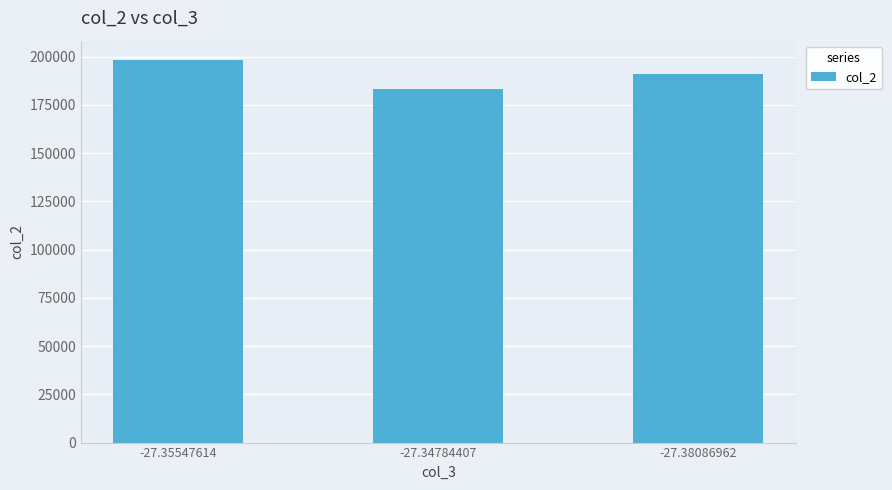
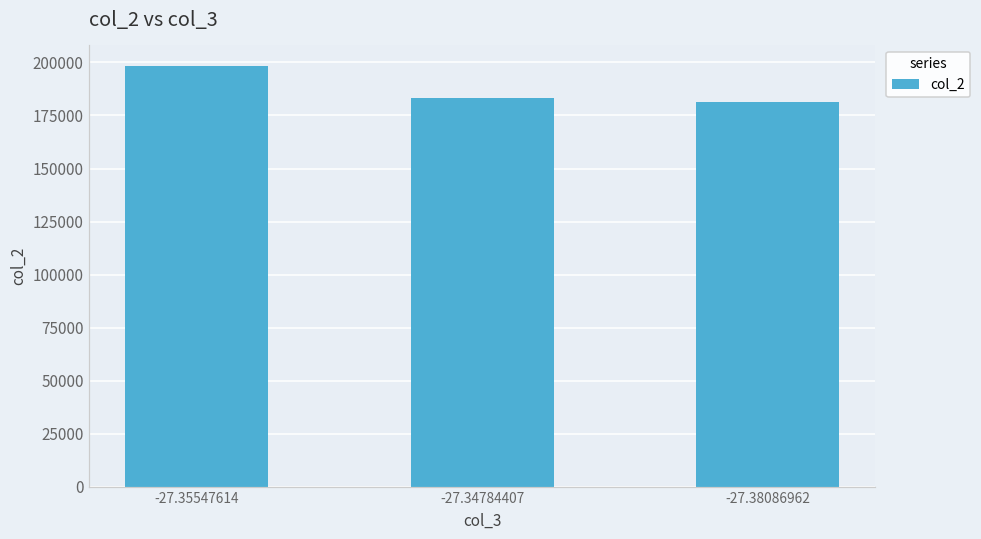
  {
    "-27.35547614": 198000,
    "-27.34784407": 183000,
-   "-27.38086962": 191000
+   "-27.38086962": 181000
  }
